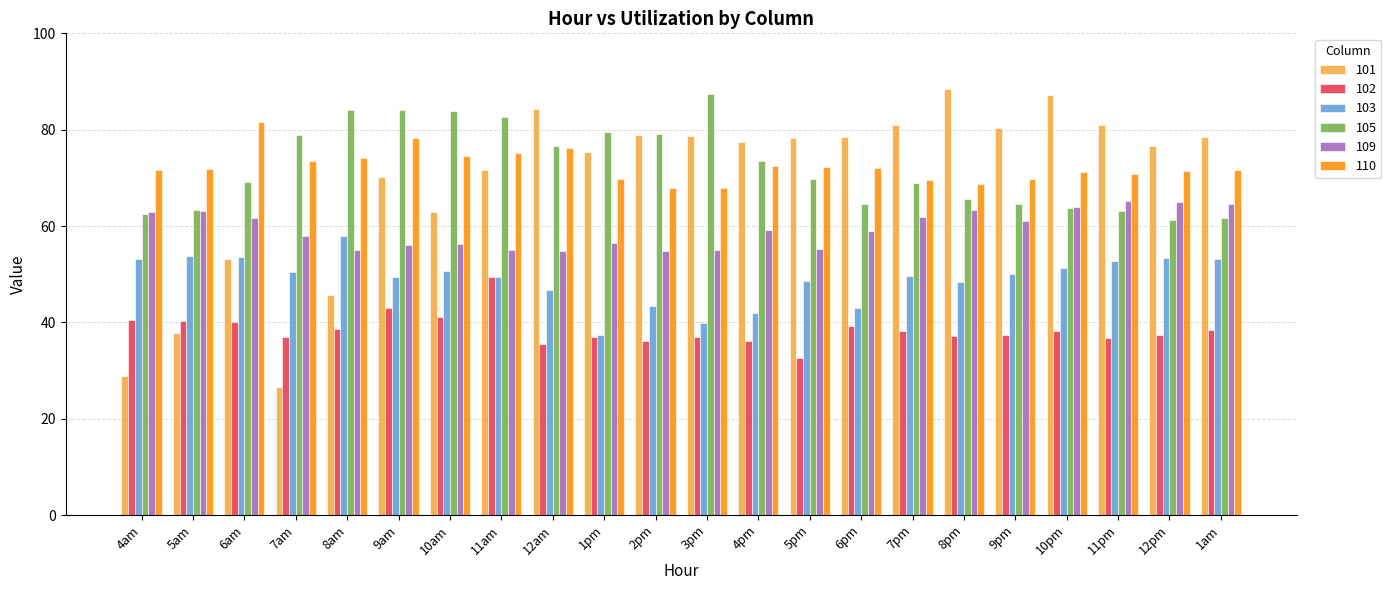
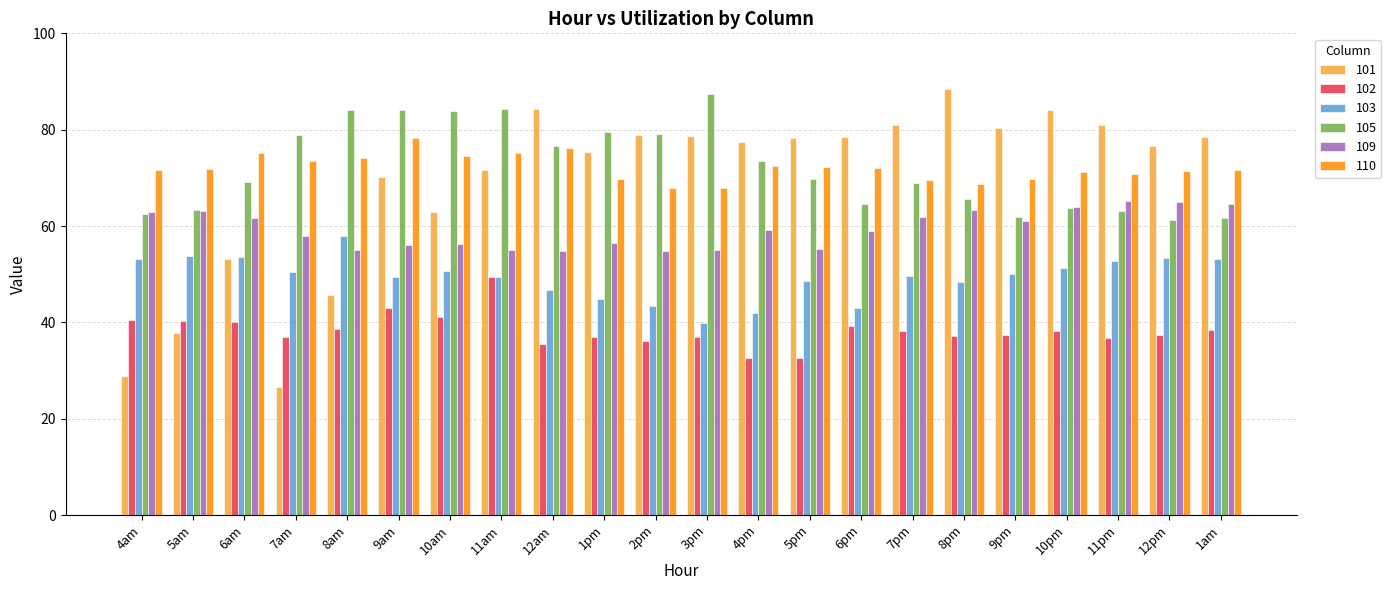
  {
    "101": {
      "4am": 29,
      "5am": 38,
      "6am": 53,
      "7am": 27,
      "8am": 46,
      "9am": 70,
      "10am": 63,
      "11am": 72,
      "12am": 84,
      "1pm": 75,
      "2pm": 79,
      "3pm": 79,
      "4pm": 77,
      "5pm": 78,
      "6pm": 78,
      "7pm": 81,
      "8pm": 88,
      "9pm": 80,
-     "10pm": 87,
+     "10pm": 84,
      "11pm": 81,
      "12pm": 77,
      "1am": 79
    },
    "102": {
      "4am": 40,
      "5am": 40,
      "6am": 40,
      "7am": 37,
      "8am": 39,
      "9am": 43,
      "10am": 41,
      "11am": 49,
      "12am": 36,
      "1pm": 37,
      "2pm": 36,
      "3pm": 37,
-     "4pm": 36,
+     "4pm": 33,
      "5pm": 33,
      "6pm": 39,
      "7pm": 38,
      "8pm": 37,
      "9pm": 37,
      "10pm": 38,
      "11pm": 37,
      "12pm": 37,
      "1am": 38
    },
    "103": {
      "4am": 53,
      "5am": 54,
      "6am": 54,
      "7am": 50,
      "8am": 58,
      "9am": 49,
      "10am": 51,
      "11am": 49,
      "12am": 47,
-     "1pm": 37,
+     "1pm": 45,
      "2pm": 43,
      "3pm": 40,
      "4pm": 42,
      "5pm": 49,
      "6pm": 43,
      "7pm": 50,
      "8pm": 48,
      "9pm": 50,
      "10pm": 51,
      "11pm": 53,
      "12pm": 53,
      "1am": 53
    },
    "105": {
      "4am": 63,
      "5am": 63,
      "6am": 69,
      "7am": 79,
      "8am": 84,
      "9am": 84,
      "10am": 84,
-     "11am": 83,
+     "11am": 84,
      "12am": 77,
      "1pm": 80,
      "2pm": 79,
      "3pm": 87,
      "4pm": 73,
      "5pm": 70,
      "6pm": 65,
      "7pm": 69,
      "8pm": 66,
-     "9pm": 65,
+     "9pm": 62,
      "10pm": 64,
      "11pm": 63,
      "12pm": 61,
      "1am": 62
    },
    "109": {
      "4am": 63,
      "5am": 63,
      "6am": 62,
      "7am": 58,
      "8am": 55,
      "9am": 56,
      "10am": 56,
      "11am": 55,
      "12am": 55,
      "1pm": 57,
      "2pm": 55,
      "3pm": 55,
      "4pm": 59,
      "5pm": 55,
      "6pm": 59,
      "7pm": 62,
      "8pm": 63,
      "9pm": 61,
      "10pm": 64,
      "11pm": 65,
      "12pm": 65,
      "1am": 65
    },
    "110": {
      "4am": 72,
      "5am": 72,
-     "6am": 82,
+     "6am": 75,
      "7am": 74,
      "8am": 74,
      "9am": 78,
      "10am": 75,
      "11am": 75,
      "12am": 76,
      "1pm": 70,
      "2pm": 68,
      "3pm": 68,
      "4pm": 72,
      "5pm": 72,
      "6pm": 72,
      "7pm": 70,
      "8pm": 69,
      "9pm": 70,
      "10pm": 71,
      "11pm": 71,
      "12pm": 71,
      "1am": 72
    }
  }
